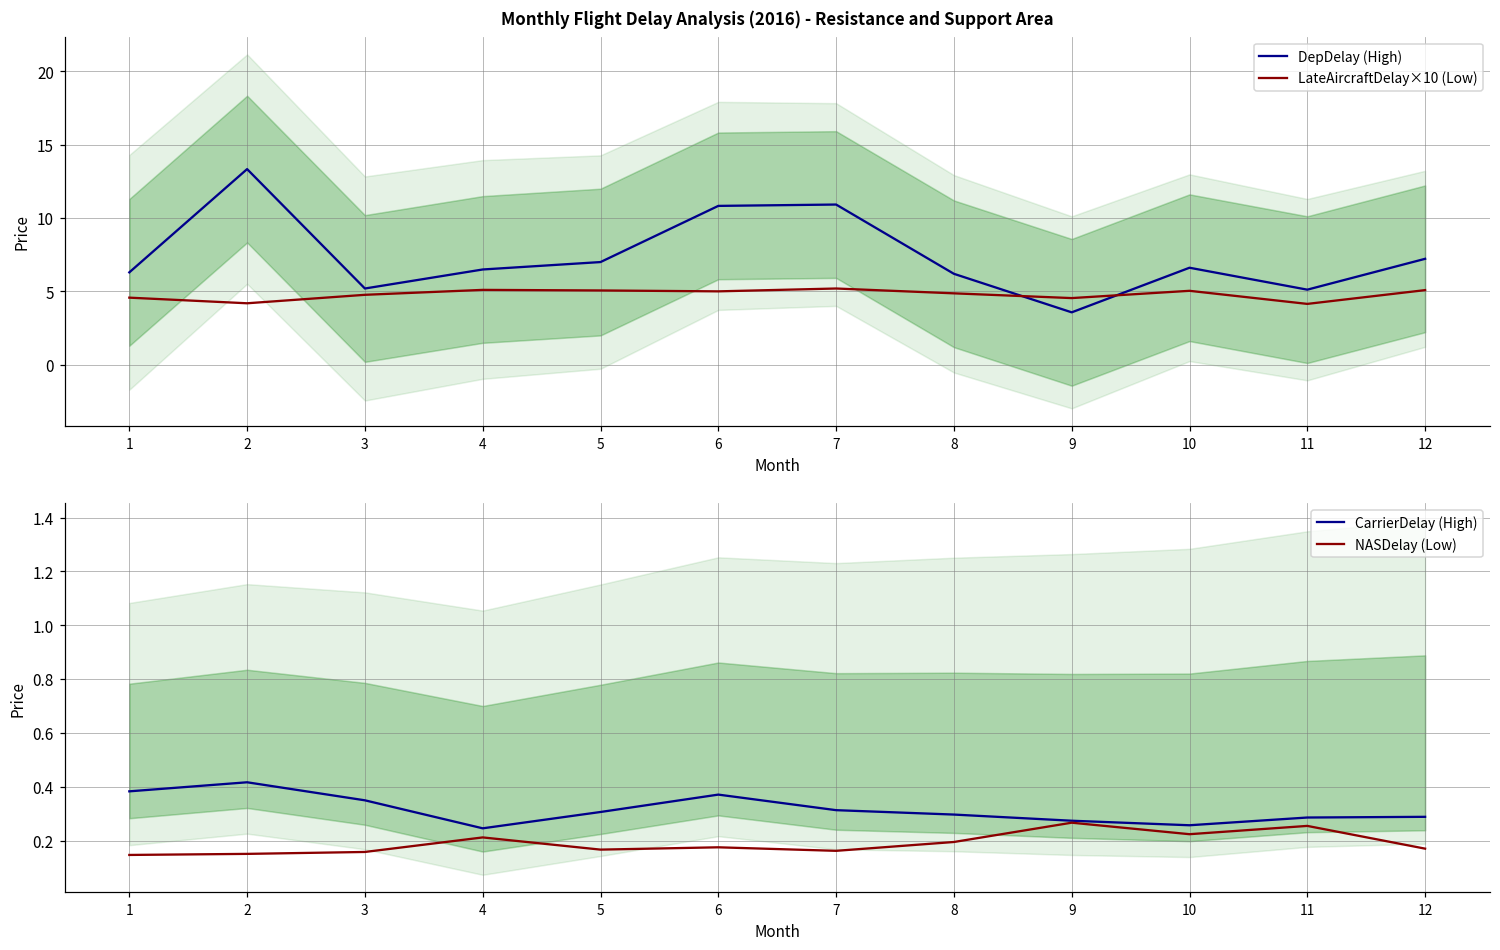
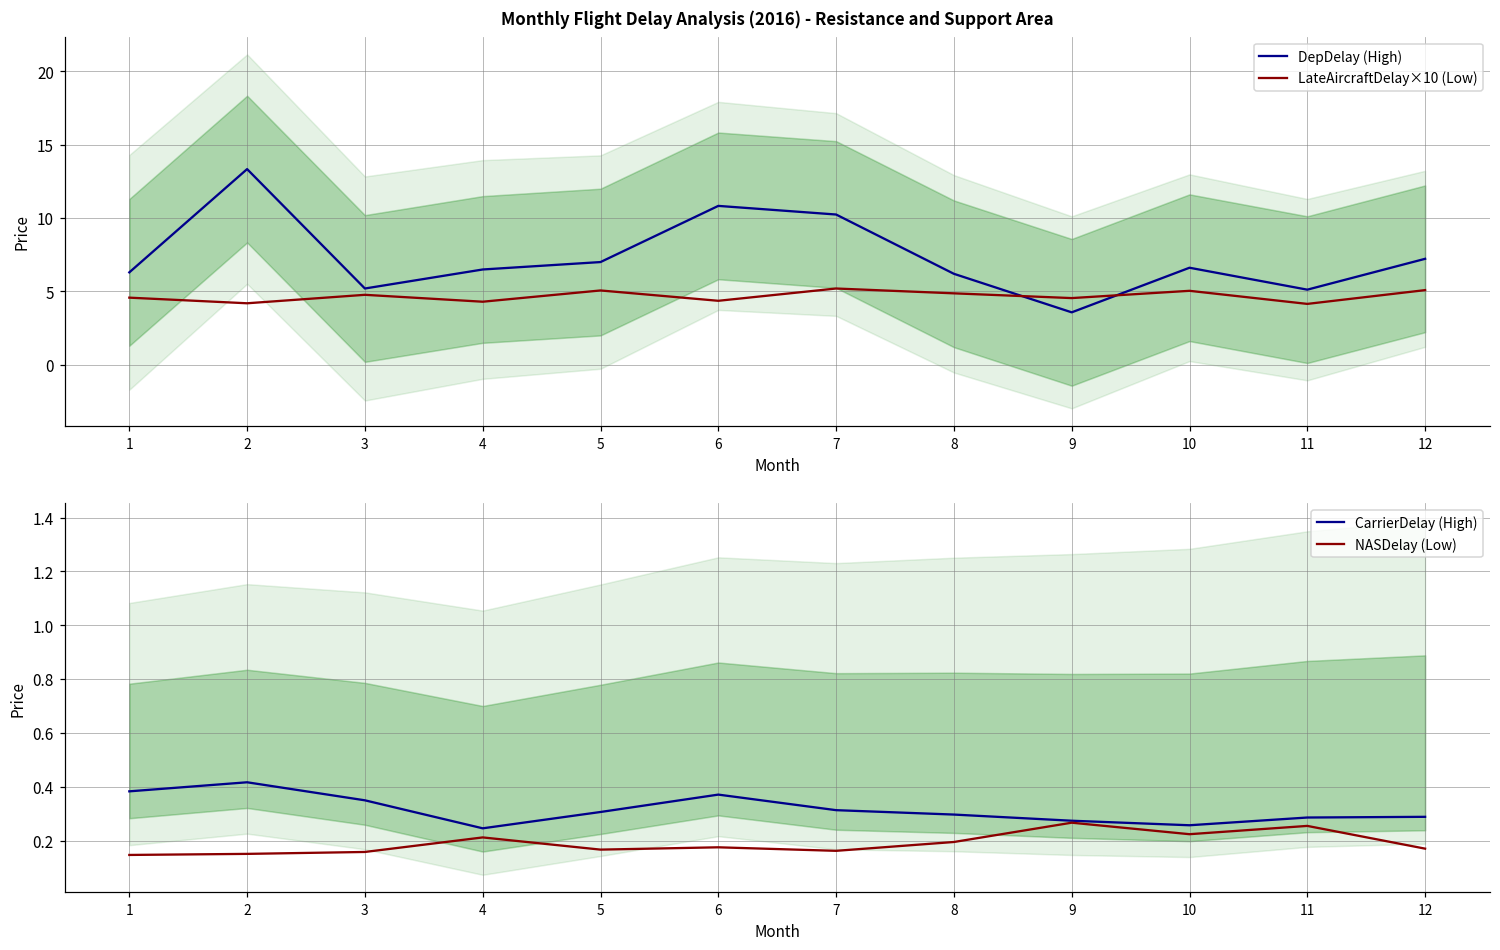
  {
    "Monthly Flight Delay Analysis (2016) - Resistance and Support Area": {
      "DepDelay (High)": {
        "1": 6.3,
        "2": 13.3,
        "3": 5.2,
        "4": 6.5,
        "5": 7.0,
        "6": 10.8,
-       "7": 10.9,
+       "7": 10.2,
        "8": 6.2,
        "9": 3.6,
        "10": 6.6,
        "11": 5.1,
        "12": 7.2
      },
      "LateAircraftDelay×10 (Low)": {
        "1": 4.6,
        "2": 4.2,
        "3": 4.8,
-       "4": 5.1,
+       "4": 4.3,
        "5": 5.1,
-       "6": 5.0,
+       "6": 4.3,
        "7": 5.2,
        "8": 4.9,
        "9": 4.5,
        "10": 5.0,
        "11": 4.1,
        "12": 5.1
      }
    }
  }
